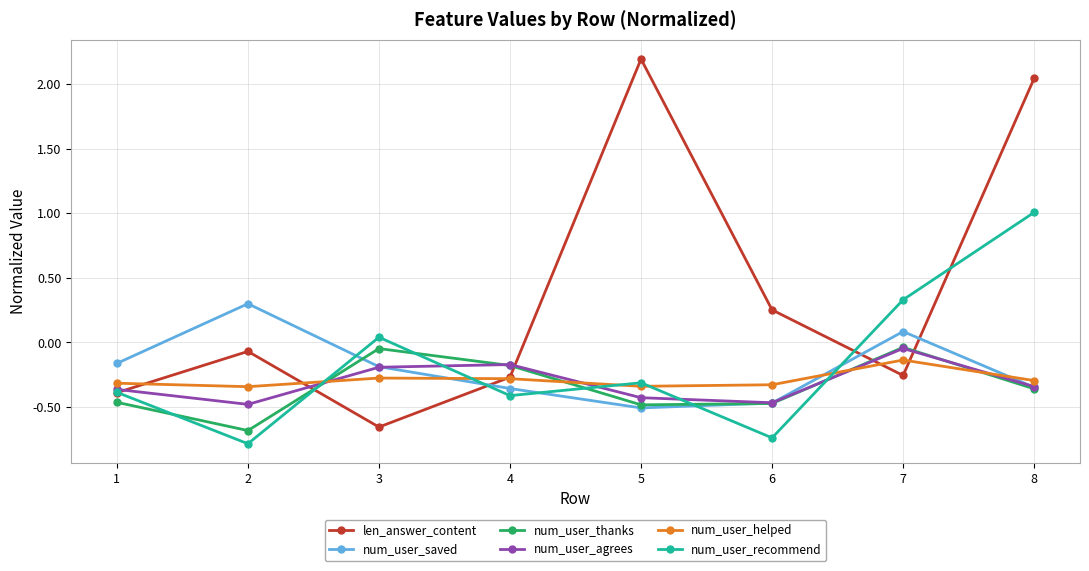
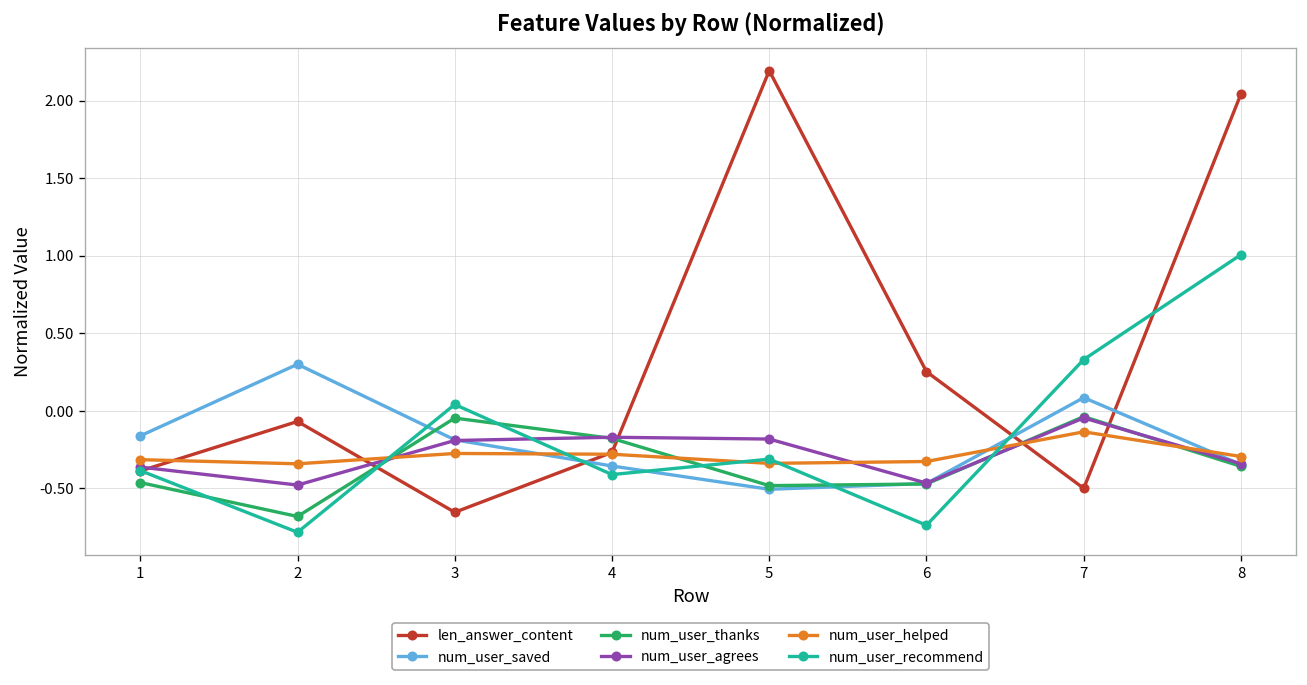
  {
    "len_answer_content": {
      "2": -0.07,
      "3": -0.65,
      "5": 2.19,
      "6": 0.25,
-     "7": -0.26,
+     "7": -0.50,
      "8": 2.04
    },
    "num_user_saved": {
      "1": -0.16,
      "2": 0.30,
      "4": -0.36,
      "5": -0.51,
      "7": 0.08
    },
    "num_user_thanks": {
      "1": -0.46,
      "2": -0.68,
      "3": -0.05,
      "5": -0.48
    },
    "num_user_agrees": {
      "1": -0.36,
      "2": -0.48,
-     "5": -0.43
+     "5": -0.18
    },
    "num_user_helped": {
      "1": -0.32,
      "2": -0.34,
      "3": -0.28,
      "5": -0.34,
      "6": -0.33,
      "7": -0.14,
      "8": -0.30
    },
    "num_user_recommend": {
      "2": -0.78,
      "3": 0.04,
      "4": -0.41,
      "5": -0.31,
      "6": -0.74,
      "7": 0.33,
      "8": 1.01
    }
  }
